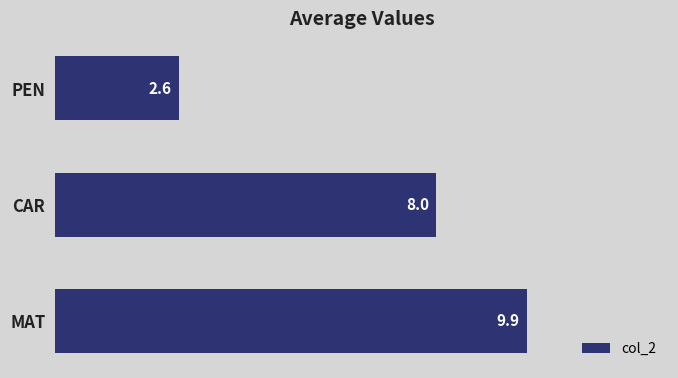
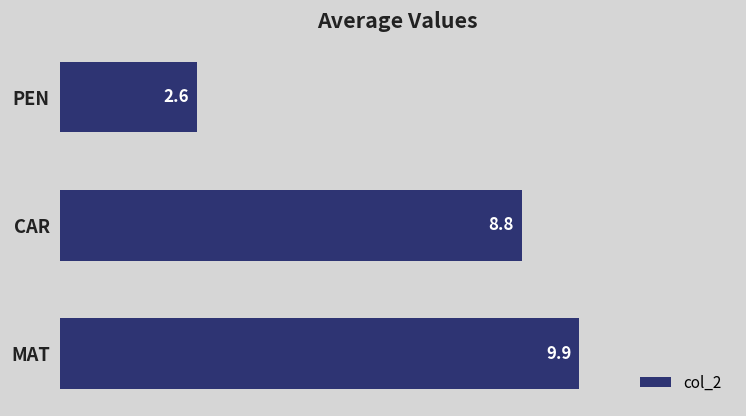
  {
    "PEN": 2.6,
-   "CAR": 8.0,
+   "CAR": 8.8,
    "MAT": 9.9
  }
